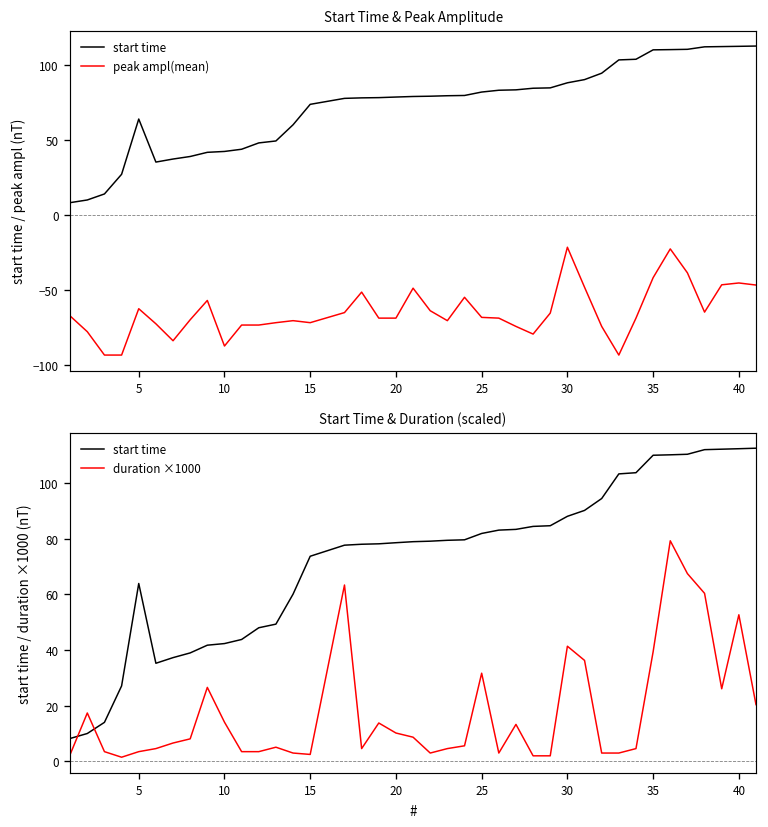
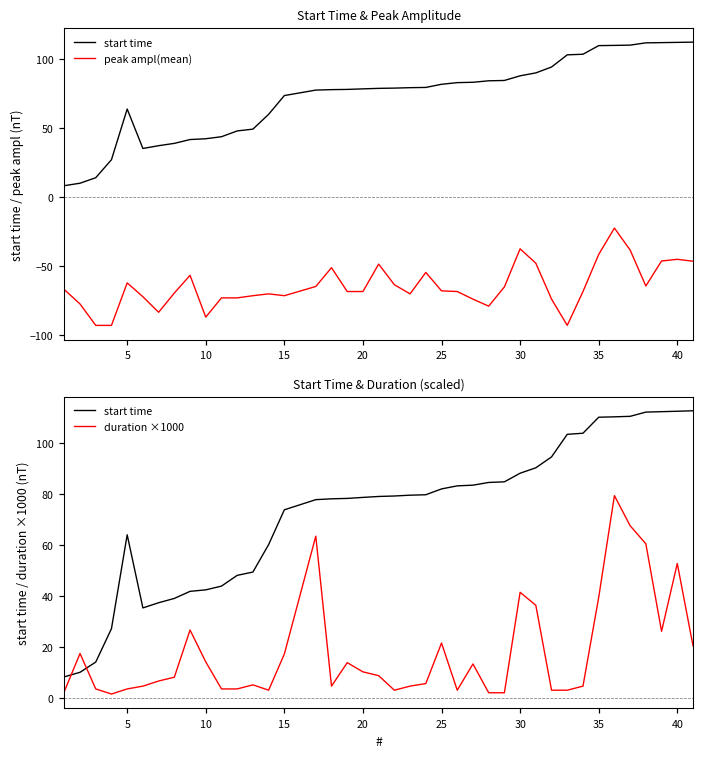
  {
    "Start Time & Peak Amplitude": {
      "start time": {
        "5": 64,
        "10": 42,
        "15": 74,
        "20": 79,
        "25": 82,
        "30": 88,
        "35": 110,
        "40": 112
      },
      "peak ampl(mean)": {
        "5": -62,
        "10": -87,
        "15": -72,
        "20": -69,
        "25": -68,
-       "30": -21,
+       "30": -38,
        "35": -42,
        "40": -45
      }
    },
    "Start Time & Duration (scaled)": {
      "start time": {
        "5": 64,
        "10": 42,
        "15": 74,
        "20": 79,
        "25": 82,
        "30": 88,
        "35": 110,
        "40": 112
      },
      "duration ×1000": {
        "5": 4,
        "10": 14,
-       "15": 3,
+       "15": 17,
        "20": 10,
-       "25": 32,
+       "25": 22,
        "30": 41,
        "35": 39,
        "40": 53
      }
    }
  }
